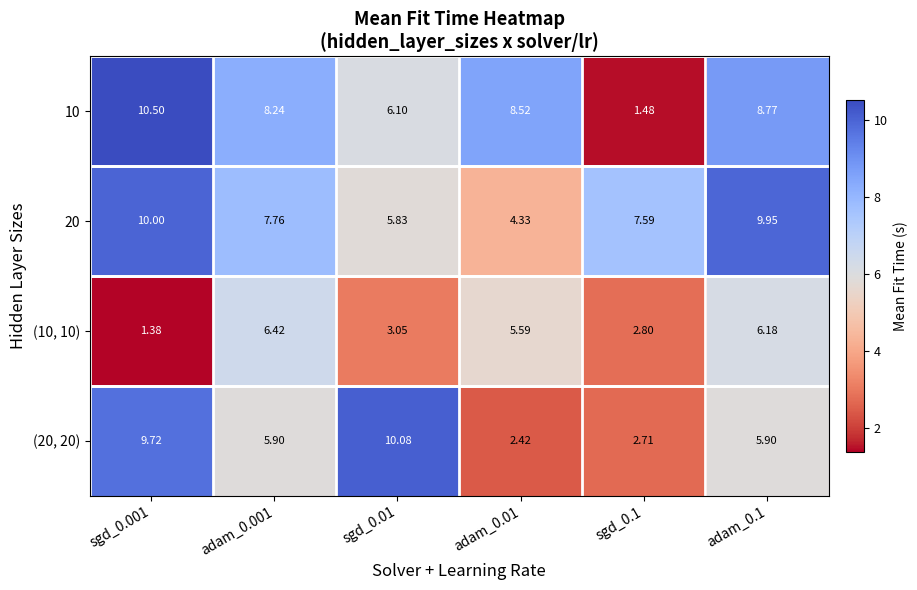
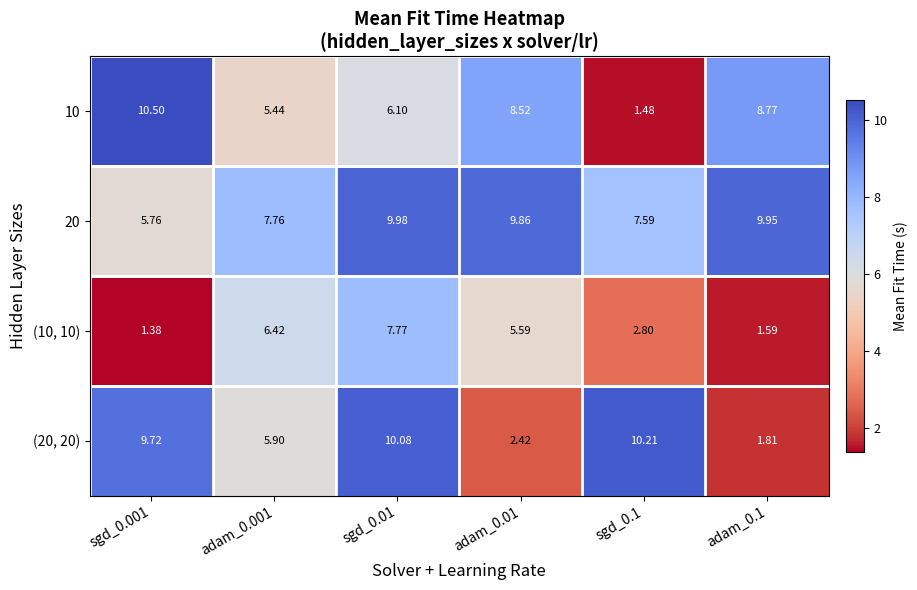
  {
    "10": {
      "sgd_0.001": 10.50,
-     "adam_0.001": 8.24,
+     "adam_0.001": 5.44,
      "sgd_0.01": 6.10,
      "adam_0.01": 8.52,
      "sgd_0.1": 1.48,
      "adam_0.1": 8.77
    },
    "20": {
-     "sgd_0.001": 10.00,
+     "sgd_0.001": 5.76,
      "adam_0.001": 7.76,
-     "sgd_0.01": 5.83,
-     "adam_0.01": 4.33,
+     "sgd_0.01": 9.98,
+     "adam_0.01": 9.86,
      "sgd_0.1": 7.59,
      "adam_0.1": 9.95
    },
    "(10, 10)": {
      "sgd_0.001": 1.38,
      "adam_0.001": 6.42,
-     "sgd_0.01": 3.05,
+     "sgd_0.01": 7.77,
      "adam_0.01": 5.59,
      "sgd_0.1": 2.80,
-     "adam_0.1": 6.18
+     "adam_0.1": 1.59
    },
    "(20, 20)": {
      "sgd_0.001": 9.72,
      "adam_0.001": 5.90,
      "sgd_0.01": 10.08,
      "adam_0.01": 2.42,
-     "sgd_0.1": 2.71,
-     "adam_0.1": 5.90
+     "sgd_0.1": 10.21,
+     "adam_0.1": 1.81
    }
  }
